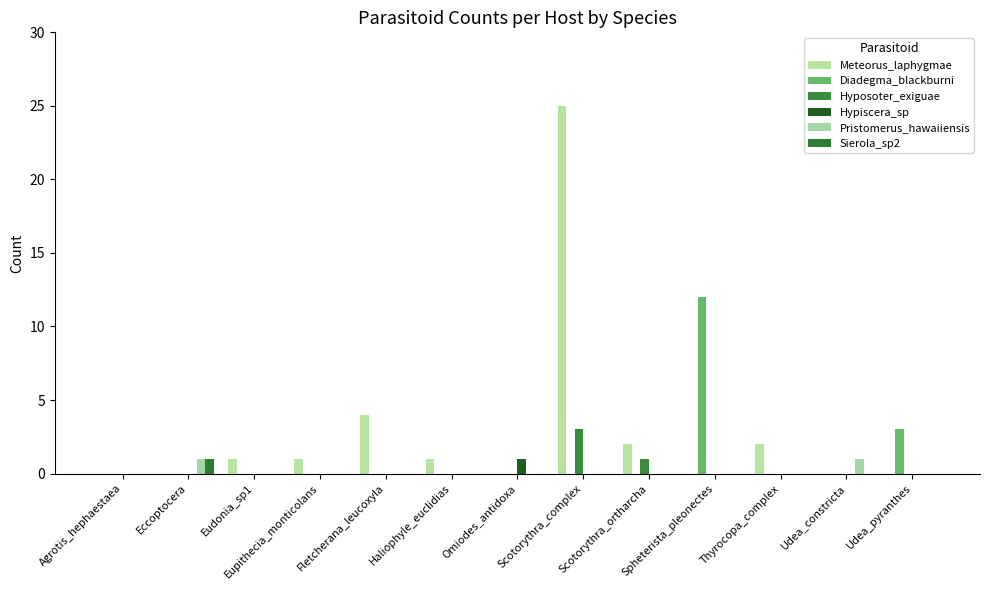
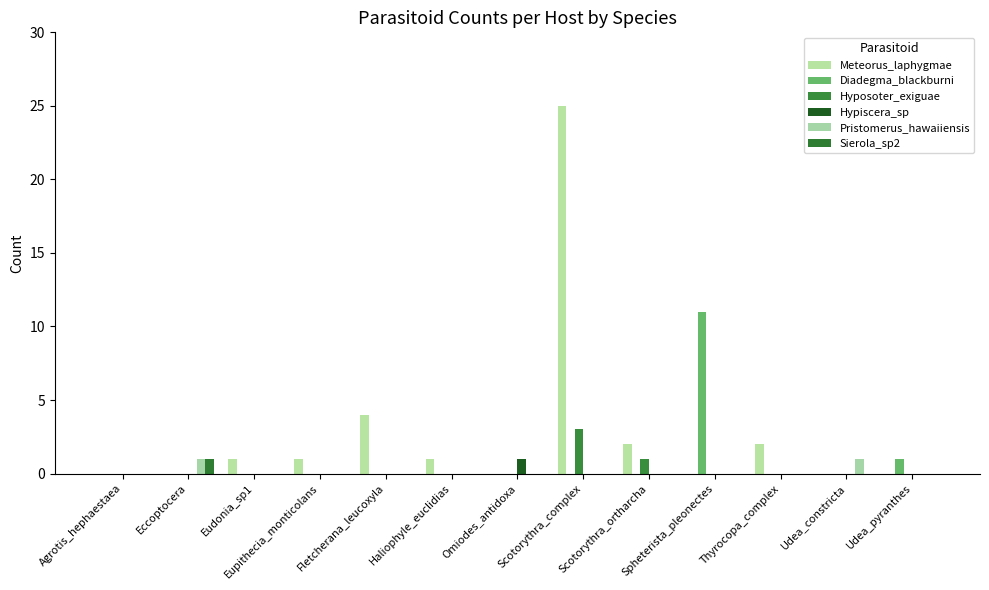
  {
    "Diadegma_blackburni": {
      "Agrotis_hephaestaea": 0,
      "Eccoptocera": 0,
      "Eudonia_sp1": 0,
      "Eupithecia_monticolans": 0,
      "Fletcherana_leucoxyla": 0,
      "Haliophyle_euclidias": 0,
      "Omiodes_antidoxa": 0,
      "Scotorythra_complex": 0,
      "Scotorythra_ortharcha": 0,
-     "Spheterista_pleonectes": 12,
+     "Spheterista_pleonectes": 11,
      "Thyrocopa_complex": 0,
      "Udea_constricta": 0,
-     "Udea_pyranthes": 3
+     "Udea_pyranthes": 1
    }
  }
